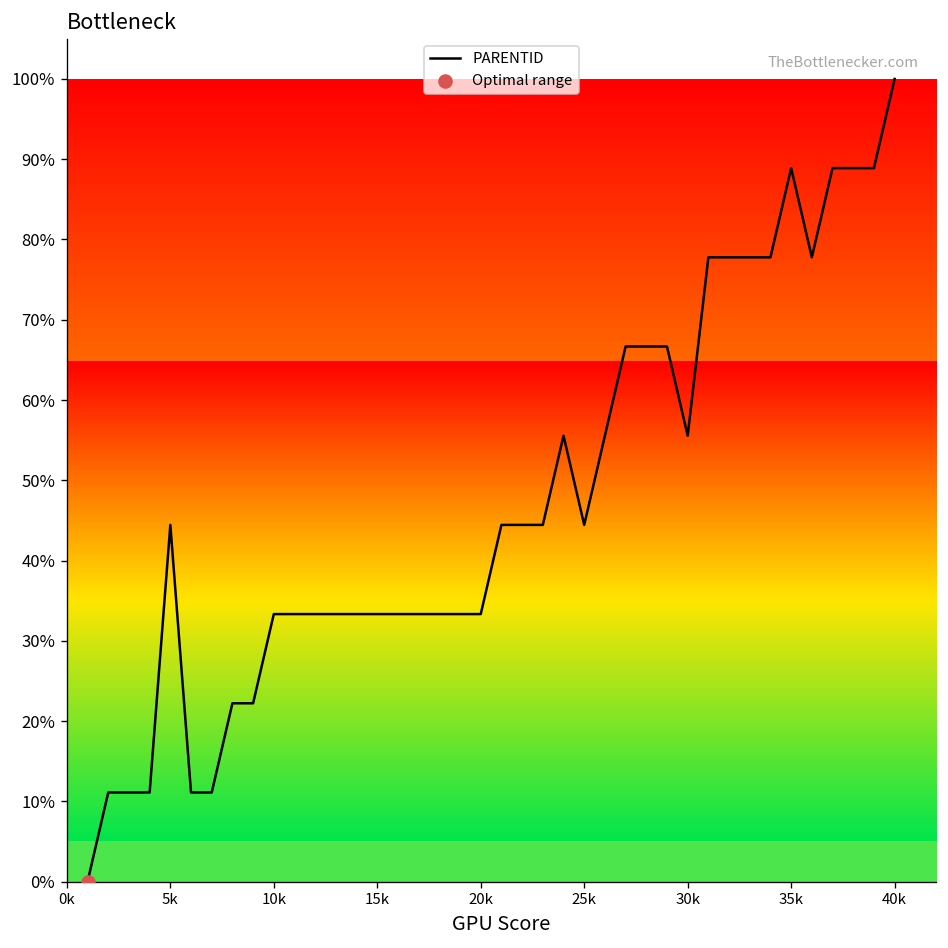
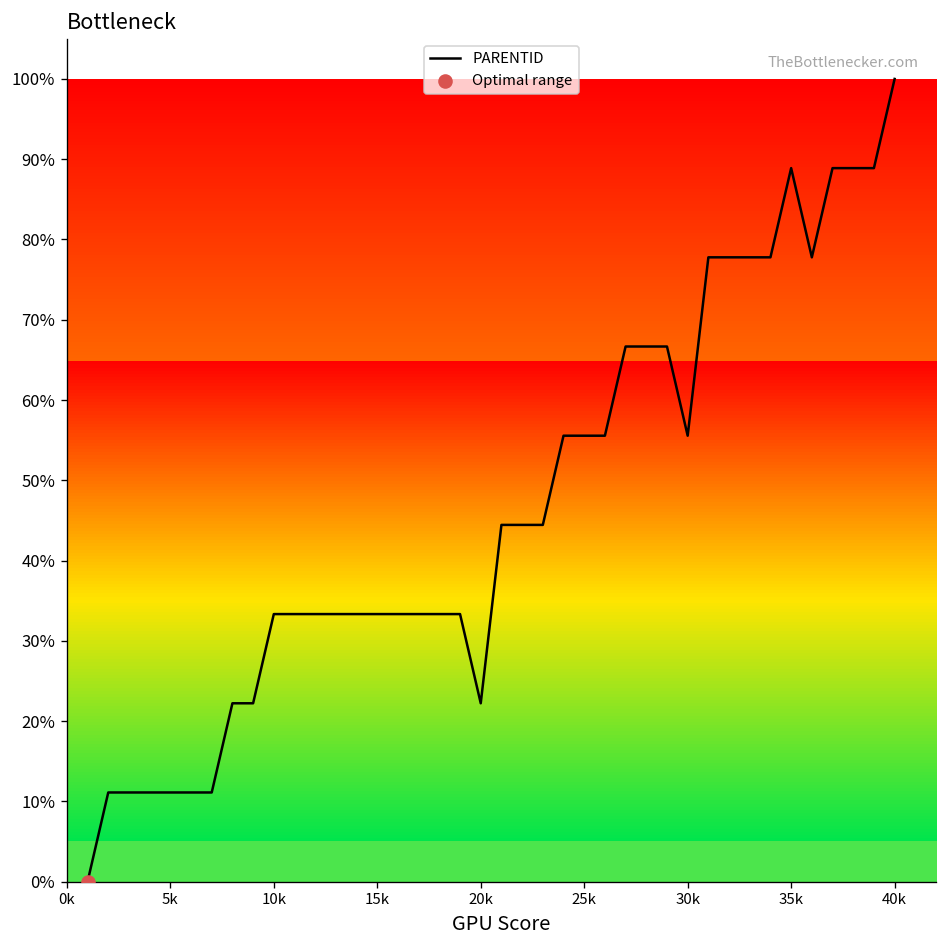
  {
    "PARENTID": {
-     "5k": "44%",
+     "5k": "11%",
      "10k": "33%",
      "15k": "33%",
-     "20k": "33%",
-     "25k": "44%",
+     "20k": "22%",
+     "25k": "56%",
      "30k": "56%",
      "35k": "89%",
      "40k": "100%"
    }
  }
